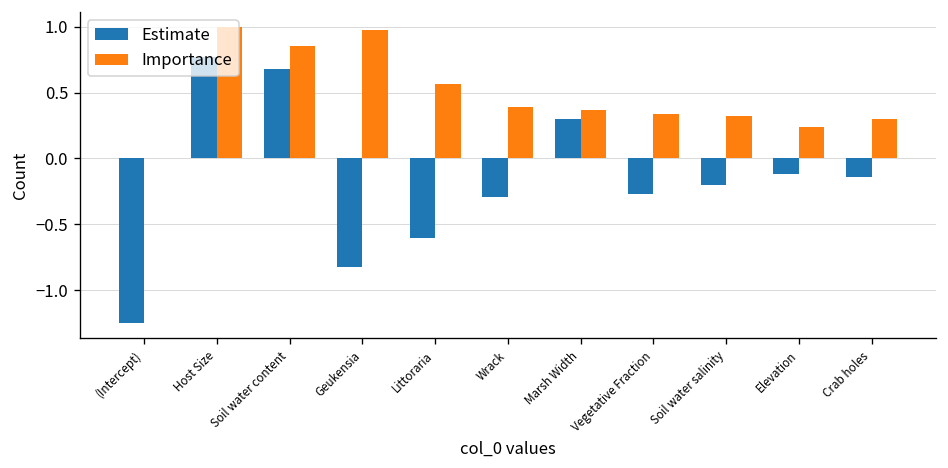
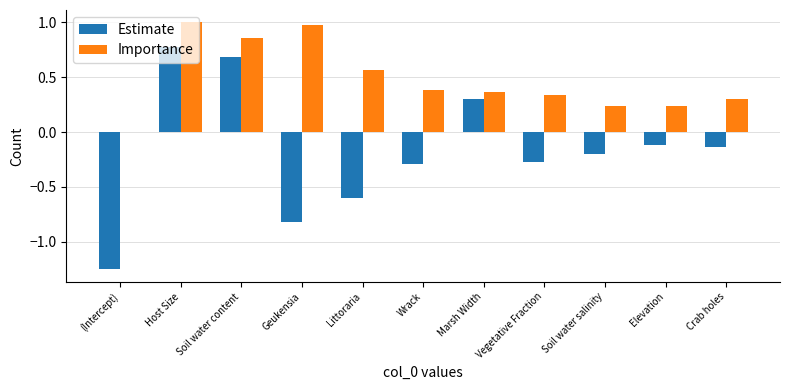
  {
    "Estimate": {
      "(Intercept)": -1.25,
      "Soil water content": 0.68,
      "Geukensia": -0.82,
      "Littoraria": -0.60,
      "Wrack": -0.29,
      "Marsh Width": 0.30,
      "Vegetative Fraction": -0.27,
      "Soil water salinity": -0.20,
      "Elevation": -0.12,
      "Crab holes": -0.14
    },
    "Importance": {
      "(Intercept)": 0.00,
      "Soil water content": 0.85,
      "Geukensia": 0.98,
      "Littoraria": 0.56,
      "Wrack": 0.39,
      "Marsh Width": 0.37,
      "Vegetative Fraction": 0.34,
-     "Soil water salinity": 0.32,
+     "Soil water salinity": 0.24,
      "Elevation": 0.24,
      "Crab holes": 0.30
    }
  }
